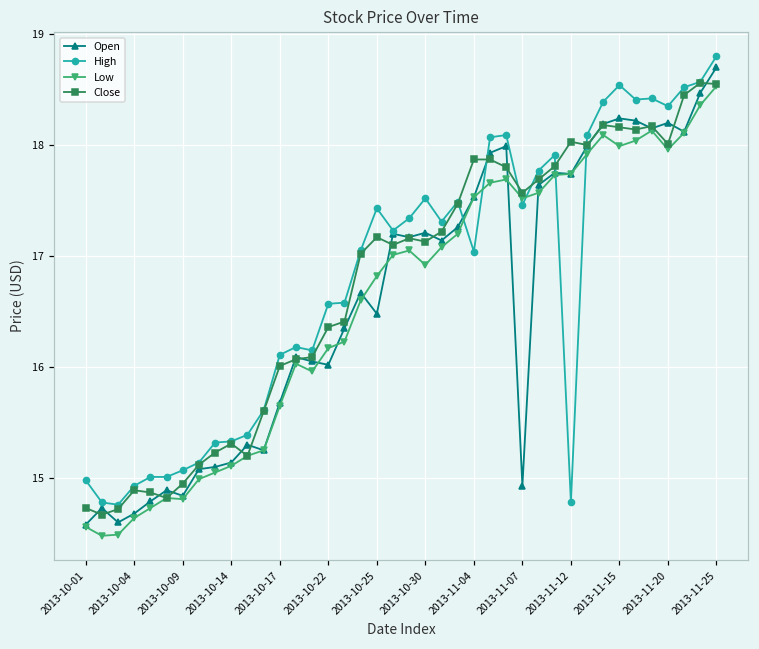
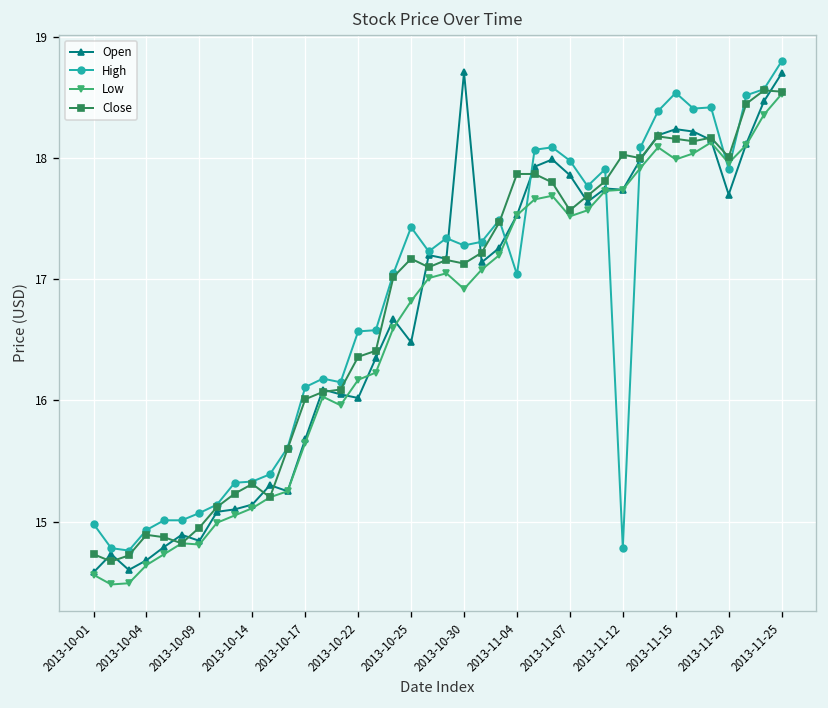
  {
    "Open": {
      "2013-10-04": 14.68,
      "2013-10-09": 14.84,
      "2013-10-14": 15.14,
      "2013-10-17": 15.68,
      "2013-10-22": 16.02,
      "2013-10-25": 16.48,
-     "2013-10-30": 17.21,
-     "2013-11-07": 14.93,
+     "2013-10-30": 18.71,
+     "2013-11-07": 17.86,
      "2013-11-15": 18.24,
-     "2013-11-20": 18.2,
+     "2013-11-20": 17.7,
      "2013-11-25": 18.70
    },
    "High": {
      "2013-10-01": 14.98,
      "2013-10-04": 14.93,
      "2013-10-09": 15.07,
      "2013-10-17": 16.11,
      "2013-10-22": 16.57,
      "2013-10-25": 17.43,
-     "2013-10-30": 17.52,
+     "2013-10-30": 17.28,
      "2013-11-04": 17.04,
-     "2013-11-07": 17.46,
+     "2013-11-07": 17.98,
      "2013-11-12": 14.78,
      "2013-11-15": 18.54,
-     "2013-11-20": 18.35,
+     "2013-11-20": 17.91,
      "2013-11-25": 18.80
    }
  }
